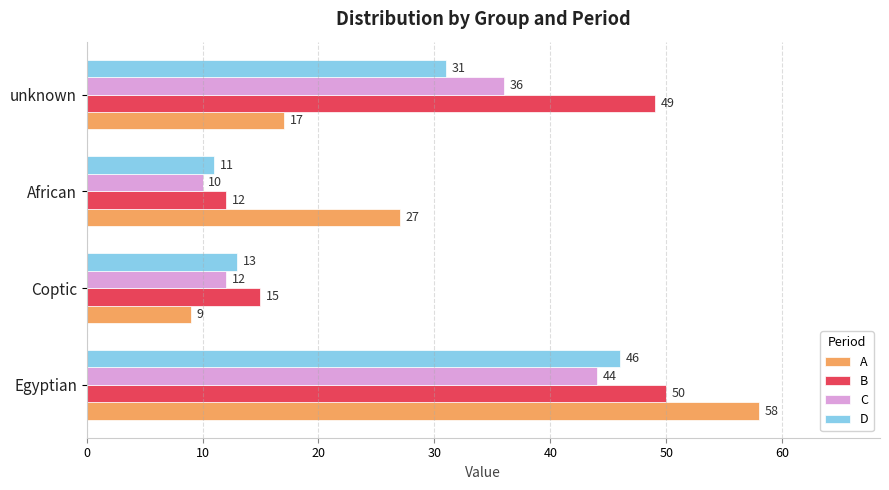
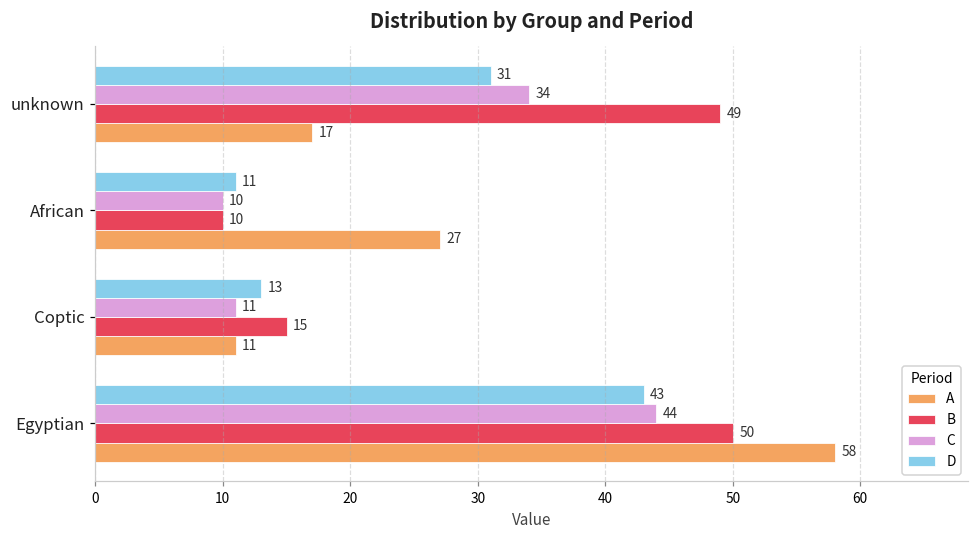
  {
    "A": {
      "unknown": 17,
      "African": 27,
-     "Coptic": 9,
+     "Coptic": 11,
      "Egyptian": 58
    },
    "B": {
      "unknown": 49,
-     "African": 12,
+     "African": 10,
      "Coptic": 15,
      "Egyptian": 50
    },
    "C": {
-     "unknown": 36,
+     "unknown": 34,
      "African": 10,
-     "Coptic": 12,
+     "Coptic": 11,
      "Egyptian": 44
    },
    "D": {
      "unknown": 31,
      "African": 11,
      "Coptic": 13,
-     "Egyptian": 46
+     "Egyptian": 43
    }
  }
